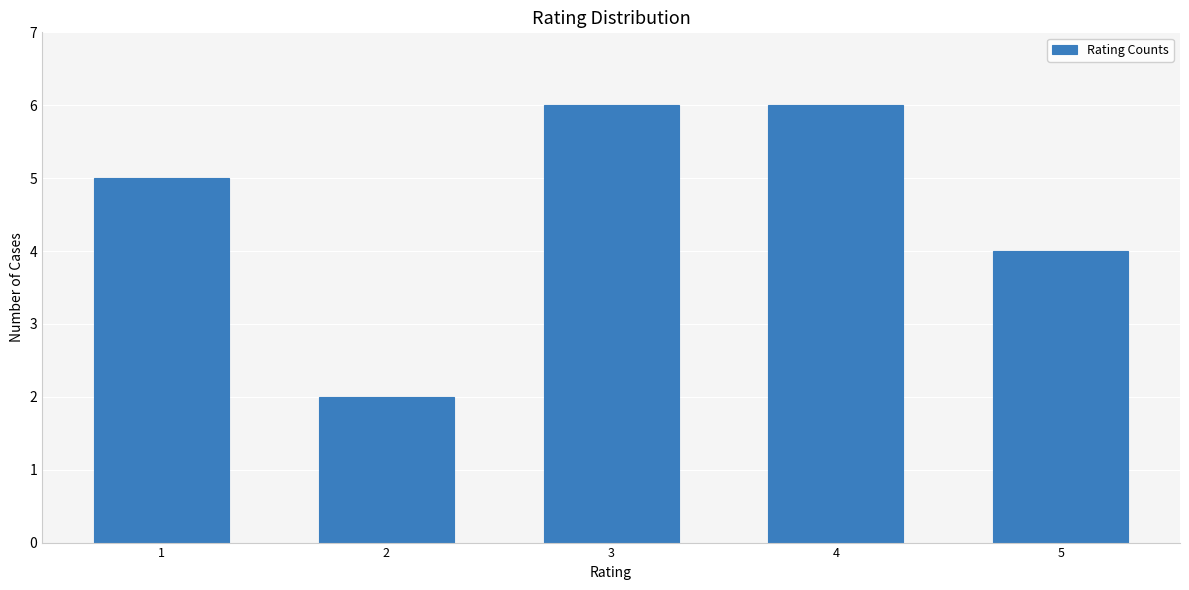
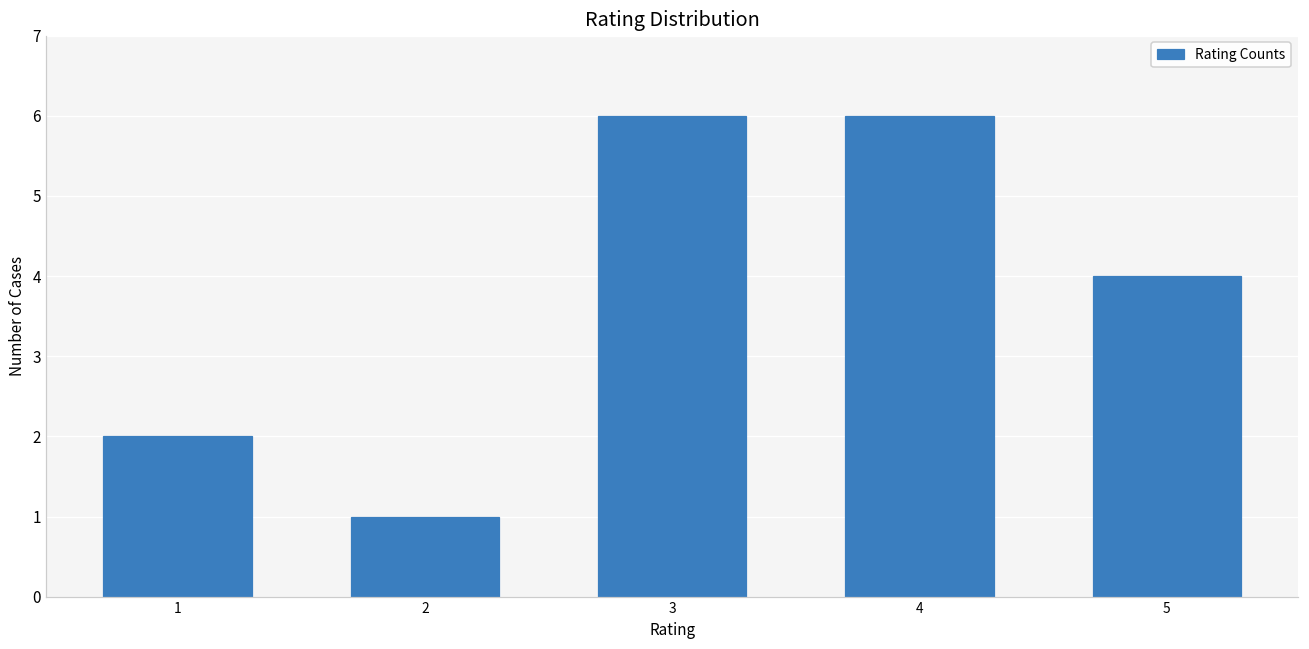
  {
-   "1": 5,
-   "2": 2,
+   "1": 2,
+   "2": 1,
    "3": 6,
    "4": 6,
    "5": 4
  }
